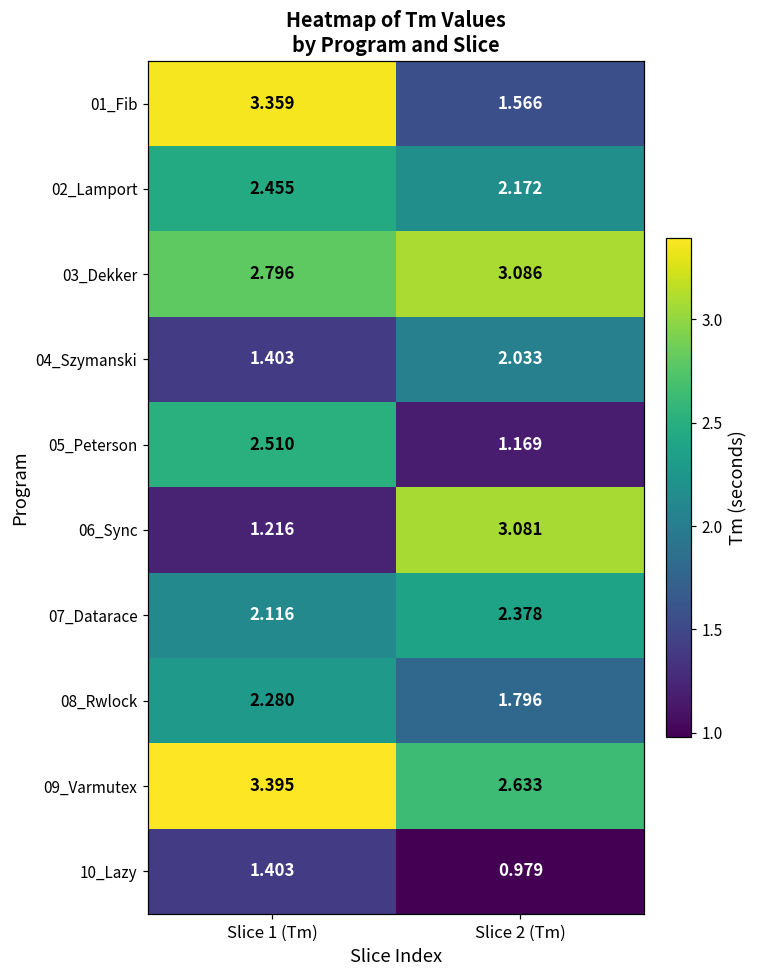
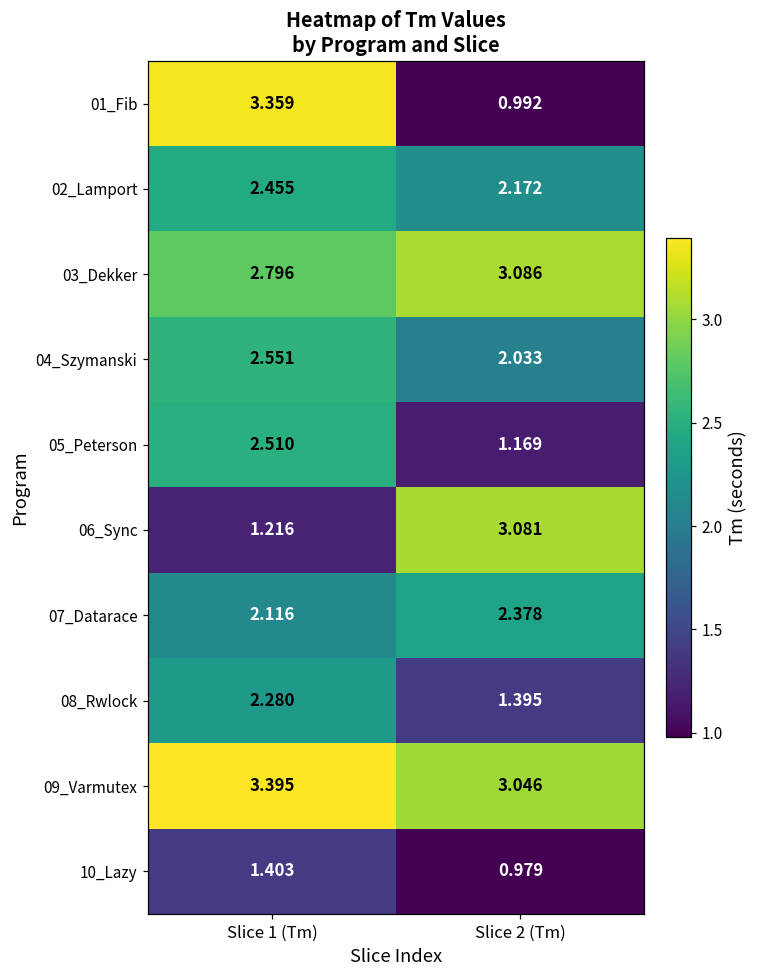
  {
    "01_Fib": {
      "Slice 1 (Tm)": 3.359,
-     "Slice 2 (Tm)": 1.566
+     "Slice 2 (Tm)": 0.992
    },
    "02_Lamport": {
      "Slice 1 (Tm)": 2.455,
      "Slice 2 (Tm)": 2.172
    },
    "03_Dekker": {
      "Slice 1 (Tm)": 2.796,
      "Slice 2 (Tm)": 3.086
    },
    "04_Szymanski": {
-     "Slice 1 (Tm)": 1.403,
+     "Slice 1 (Tm)": 2.551,
      "Slice 2 (Tm)": 2.033
    },
    "05_Peterson": {
      "Slice 1 (Tm)": 2.510,
      "Slice 2 (Tm)": 1.169
    },
    "06_Sync": {
      "Slice 1 (Tm)": 1.216,
      "Slice 2 (Tm)": 3.081
    },
    "07_Datarace": {
      "Slice 1 (Tm)": 2.116,
      "Slice 2 (Tm)": 2.378
    },
    "08_Rwlock": {
      "Slice 1 (Tm)": 2.280,
-     "Slice 2 (Tm)": 1.796
+     "Slice 2 (Tm)": 1.395
    },
    "09_Varmutex": {
      "Slice 1 (Tm)": 3.395,
-     "Slice 2 (Tm)": 2.633
+     "Slice 2 (Tm)": 3.046
    },
    "10_Lazy": {
      "Slice 1 (Tm)": 1.403,
      "Slice 2 (Tm)": 0.979
    }
  }
